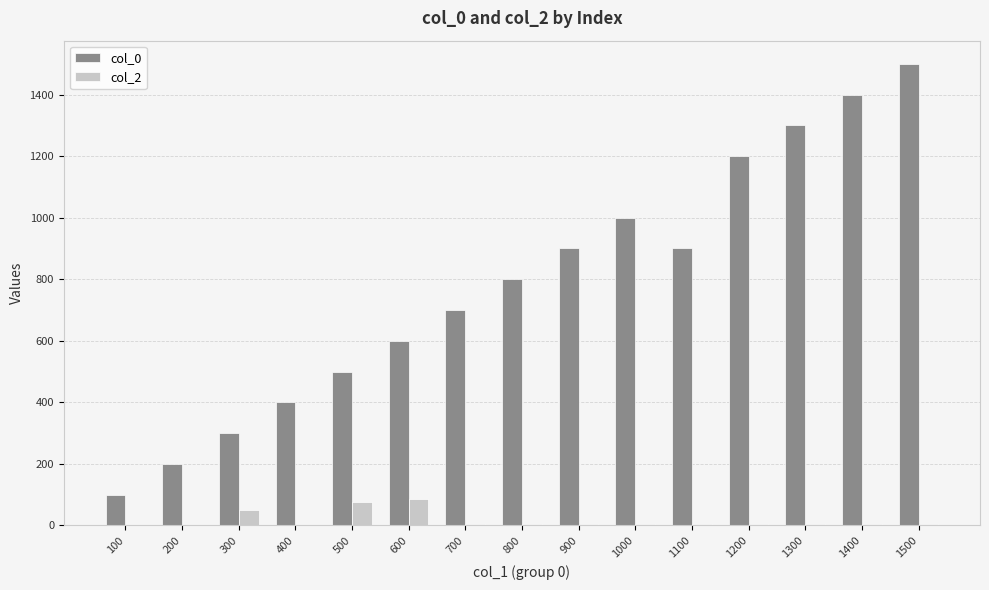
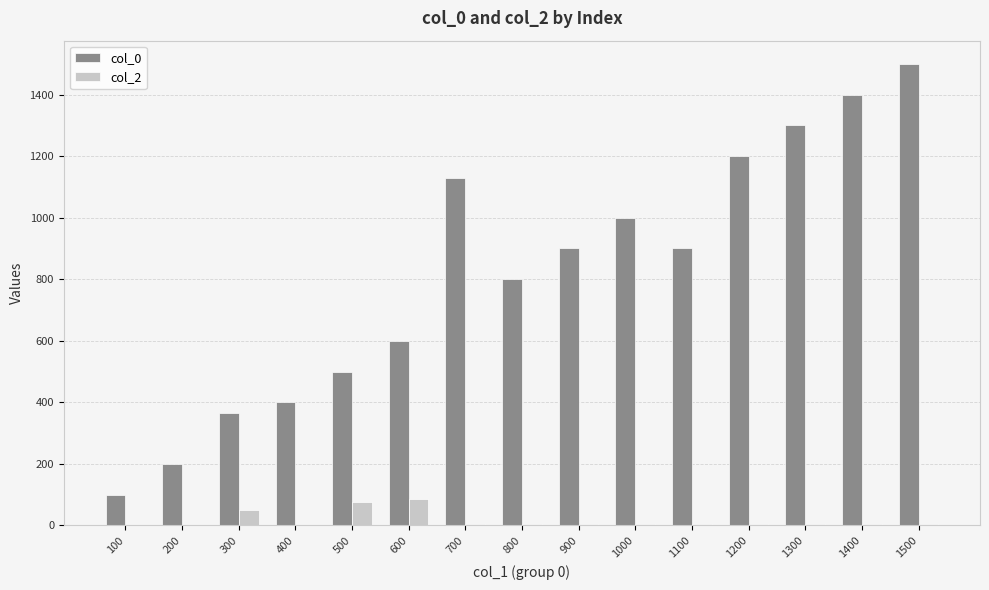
  {
    "col_0": {
      "100": 100,
      "200": 200,
-     "300": 300,
+     "300": 360,
      "400": 400,
      "500": 500,
      "600": 600,
-     "700": 700,
+     "700": 1130,
      "800": 800,
      "900": 900,
      "1000": 1000,
      "1100": 900,
      "1200": 1200,
      "1300": 1300,
      "1400": 1400,
      "1500": 1500
    },
    "col_2": {
      "100": 0,
      "200": 0,
      "300": 50,
      "500": 80,
      "600": 90
    }
  }
